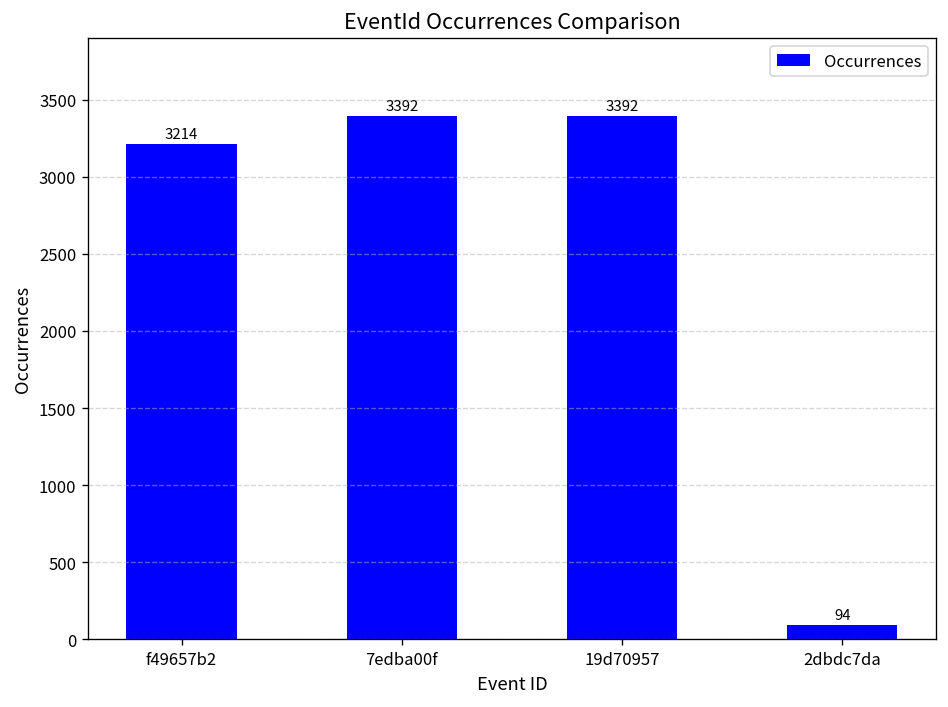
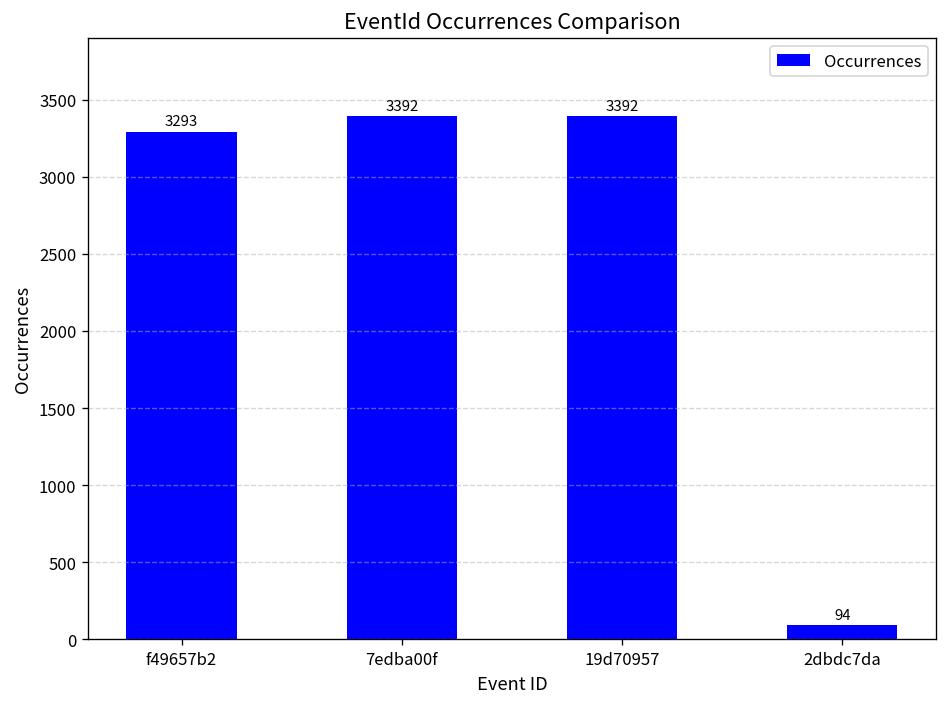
  {
-   "f49657b2": 3214,
+   "f49657b2": 3293,
    "7edba00f": 3392,
    "19d70957": 3392,
    "2dbdc7da": 94
  }
